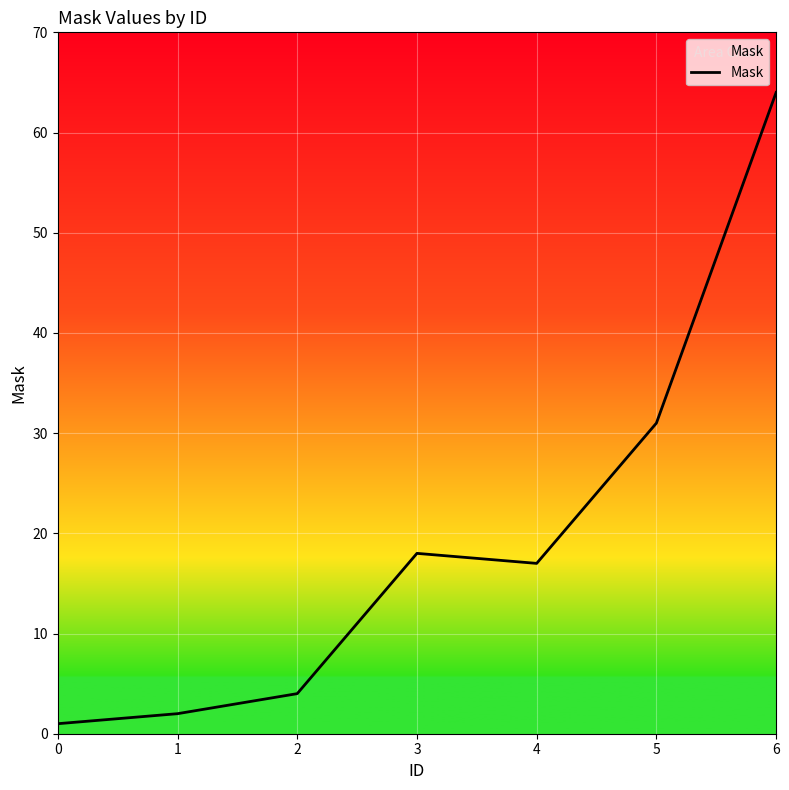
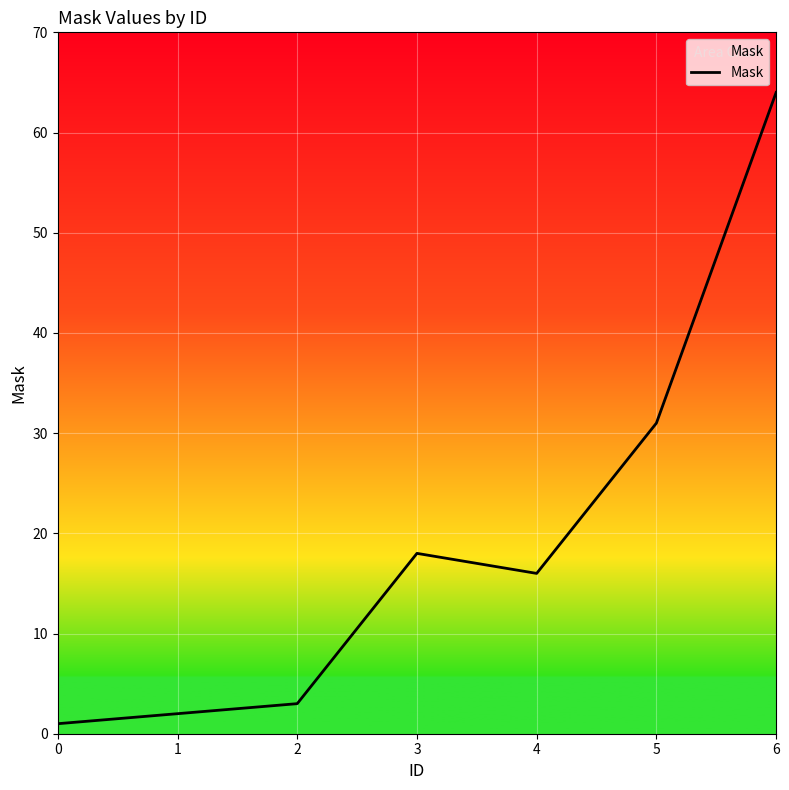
  {
    "0": 1,
    "1": 2,
-   "2": 4,
+   "2": 3,
    "3": 18,
-   "4": 17,
+   "4": 16,
    "5": 31,
    "6": 64
  }
